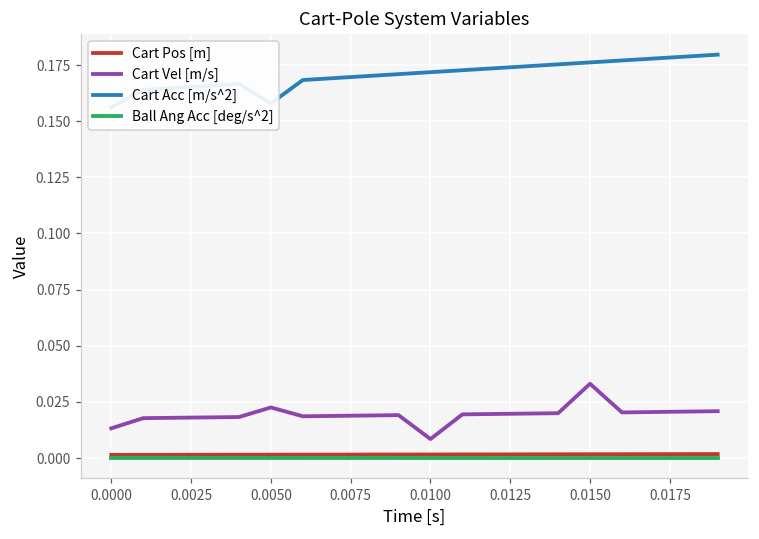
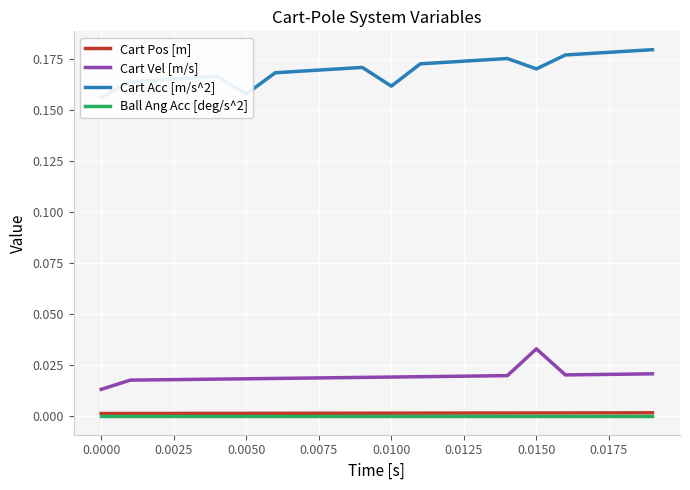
  {
    "Cart Pos [m]": {
      "0.0000": 0.001,
      "0.0050": 0.001,
      "0.0100": 0.002,
      "0.0150": 0.002
    },
    "Cart Vel [m/s]": {
      "0.0000": 0.013,
-     "0.0050": 0.023,
-     "0.0100": 0.008,
+     "0.0050": 0.018,
+     "0.0100": 0.019,
      "0.0150": 0.033
    },
    "Cart Acc [m/s^2]": {
-     "0.0100": 0.172,
-     "0.0150": 0.176
+     "0.0100": 0.162,
+     "0.0150": 0.170
    },
    "Ball Ang Acc [deg/s^2]": {
      "0.0000": 0.000,
      "0.0050": 0.000,
      "0.0100": 0.000,
      "0.0150": 0.000
    }
  }
